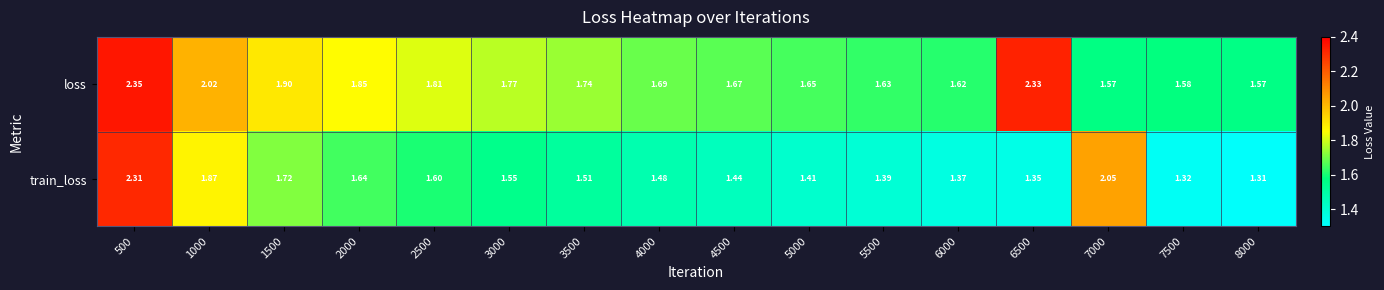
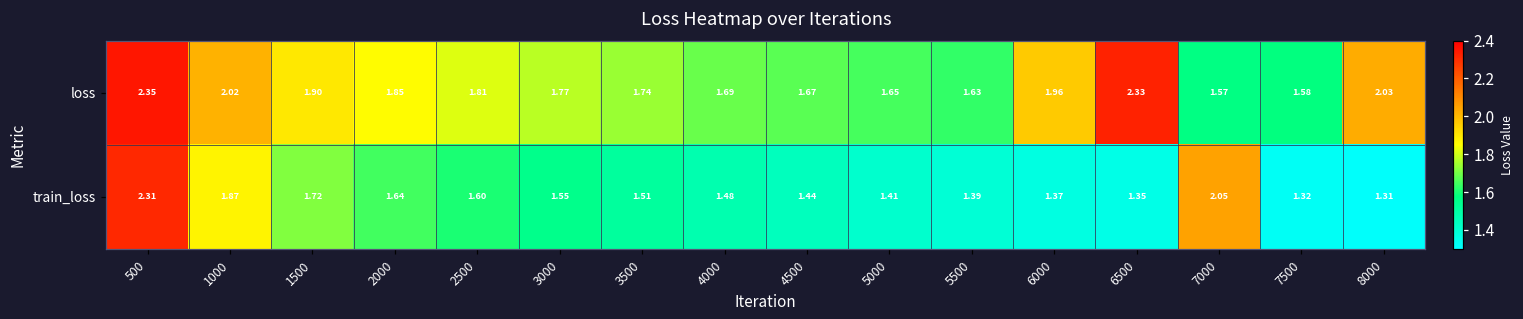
  {
    "loss": {
      "500": 2.35,
      "1000": 2.02,
      "1500": 1.90,
      "2000": 1.85,
      "2500": 1.81,
      "3000": 1.77,
      "3500": 1.74,
      "4000": 1.69,
      "4500": 1.67,
      "5000": 1.65,
      "5500": 1.63,
-     "6000": 1.62,
+     "6000": 1.96,
      "6500": 2.33,
      "7000": 1.57,
      "7500": 1.58,
-     "8000": 1.57
+     "8000": 2.03
    },
    "train_loss": {
      "500": 2.31,
      "1000": 1.87,
      "1500": 1.72,
      "2000": 1.64,
      "2500": 1.60,
      "3000": 1.55,
      "3500": 1.51,
      "4000": 1.48,
      "4500": 1.44,
      "5000": 1.41,
      "5500": 1.39,
      "6000": 1.37,
      "6500": 1.35,
      "7000": 2.05,
      "7500": 1.32,
      "8000": 1.31
    }
  }
